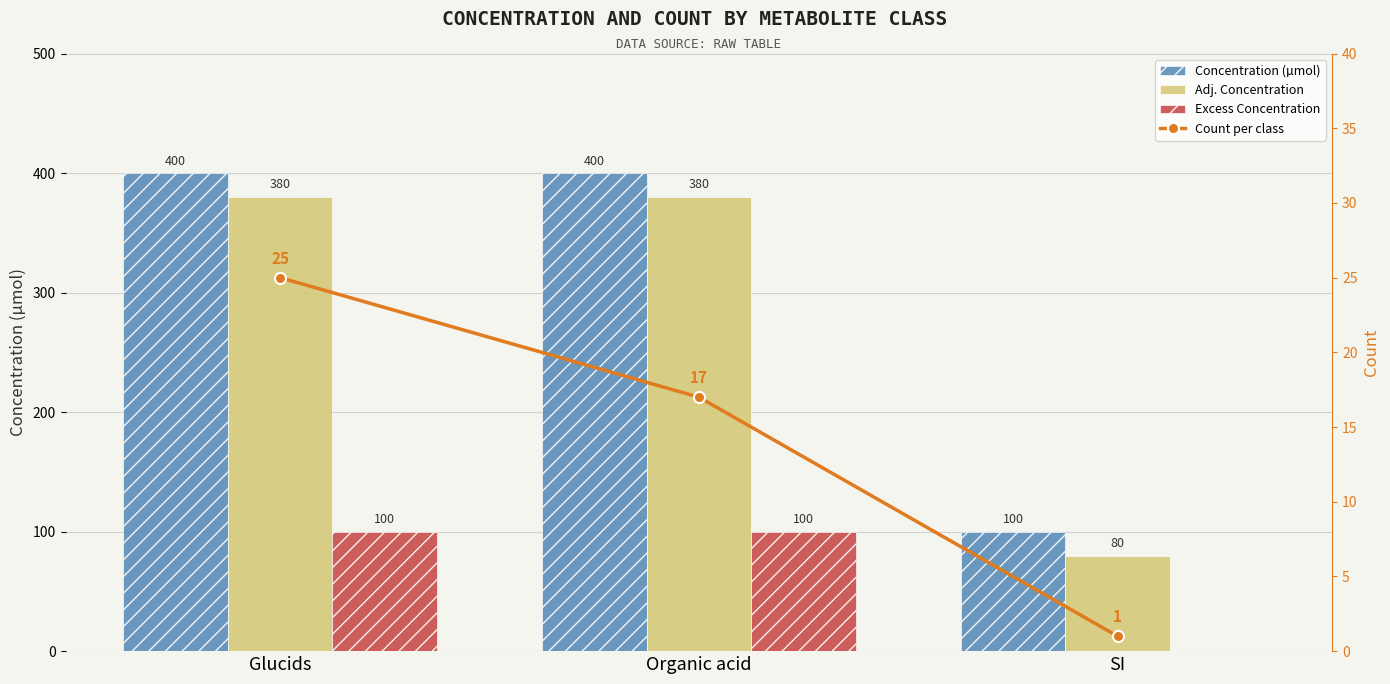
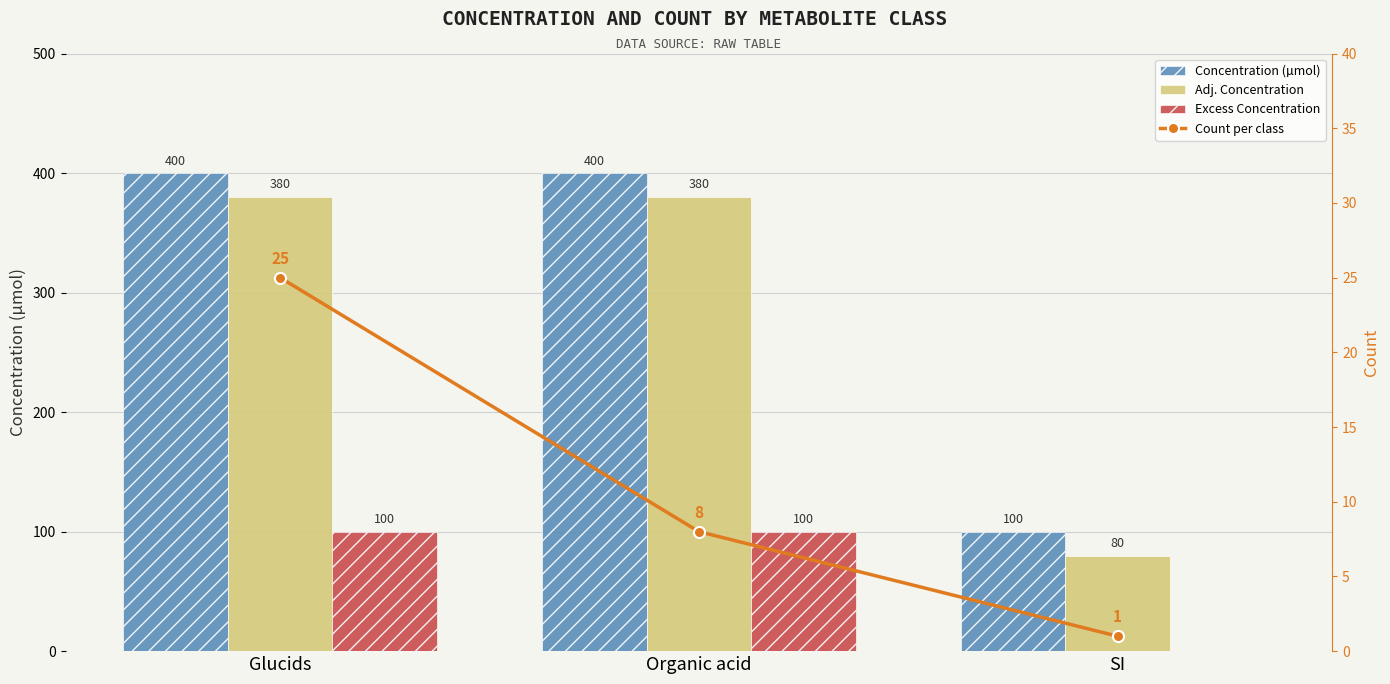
  {
    "Concentration (µmol)": {
      "Glucids": 400,
      "Organic acid": 400,
      "SI": 100
    },
    "Adj. Concentration": {
      "Glucids": 380,
      "Organic acid": 380,
      "SI": 80
    },
    "Excess Concentration": {
      "Glucids": 100,
      "Organic acid": 100
    },
    "Count per class": {
      "Glucids": 25,
-     "Organic acid": 17,
+     "Organic acid": 8,
      "SI": 1
    }
  }
